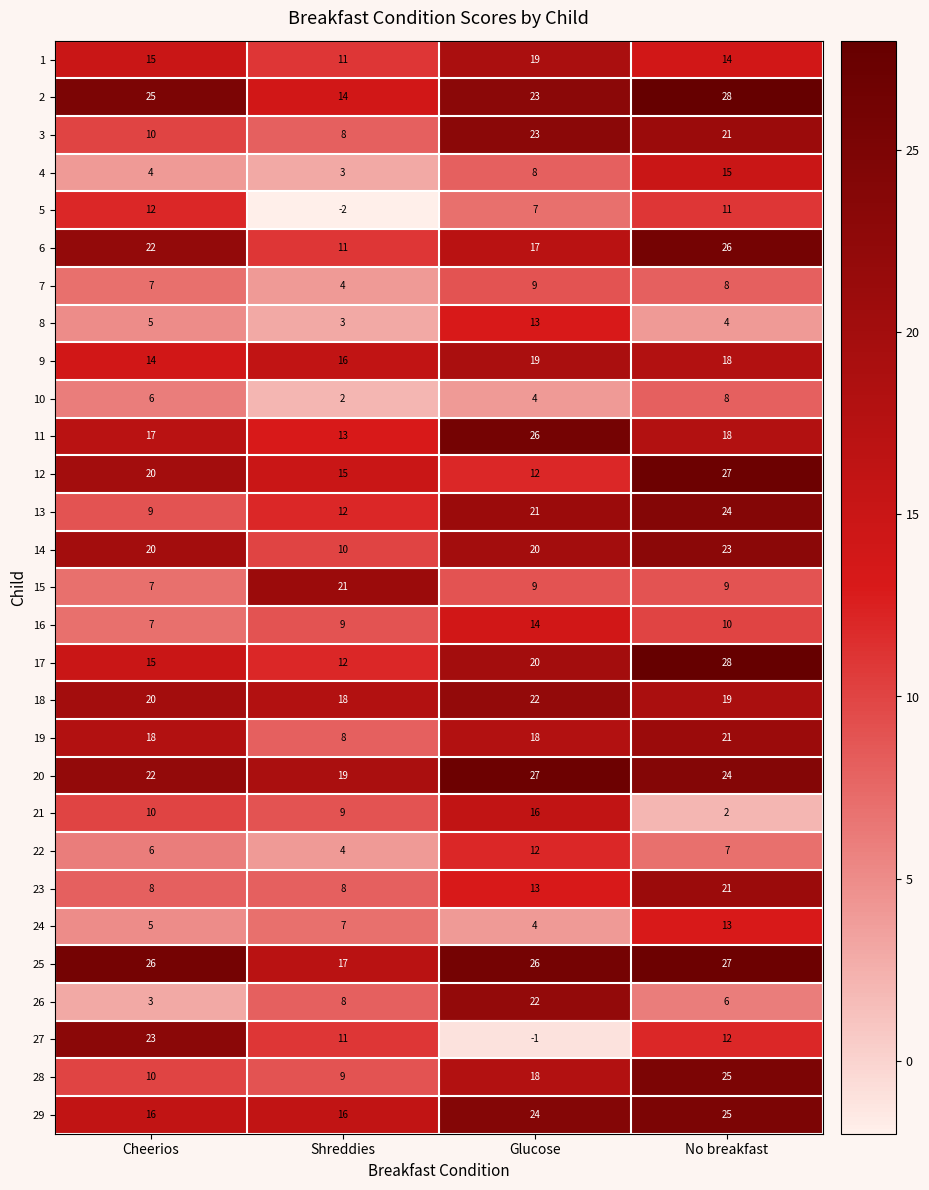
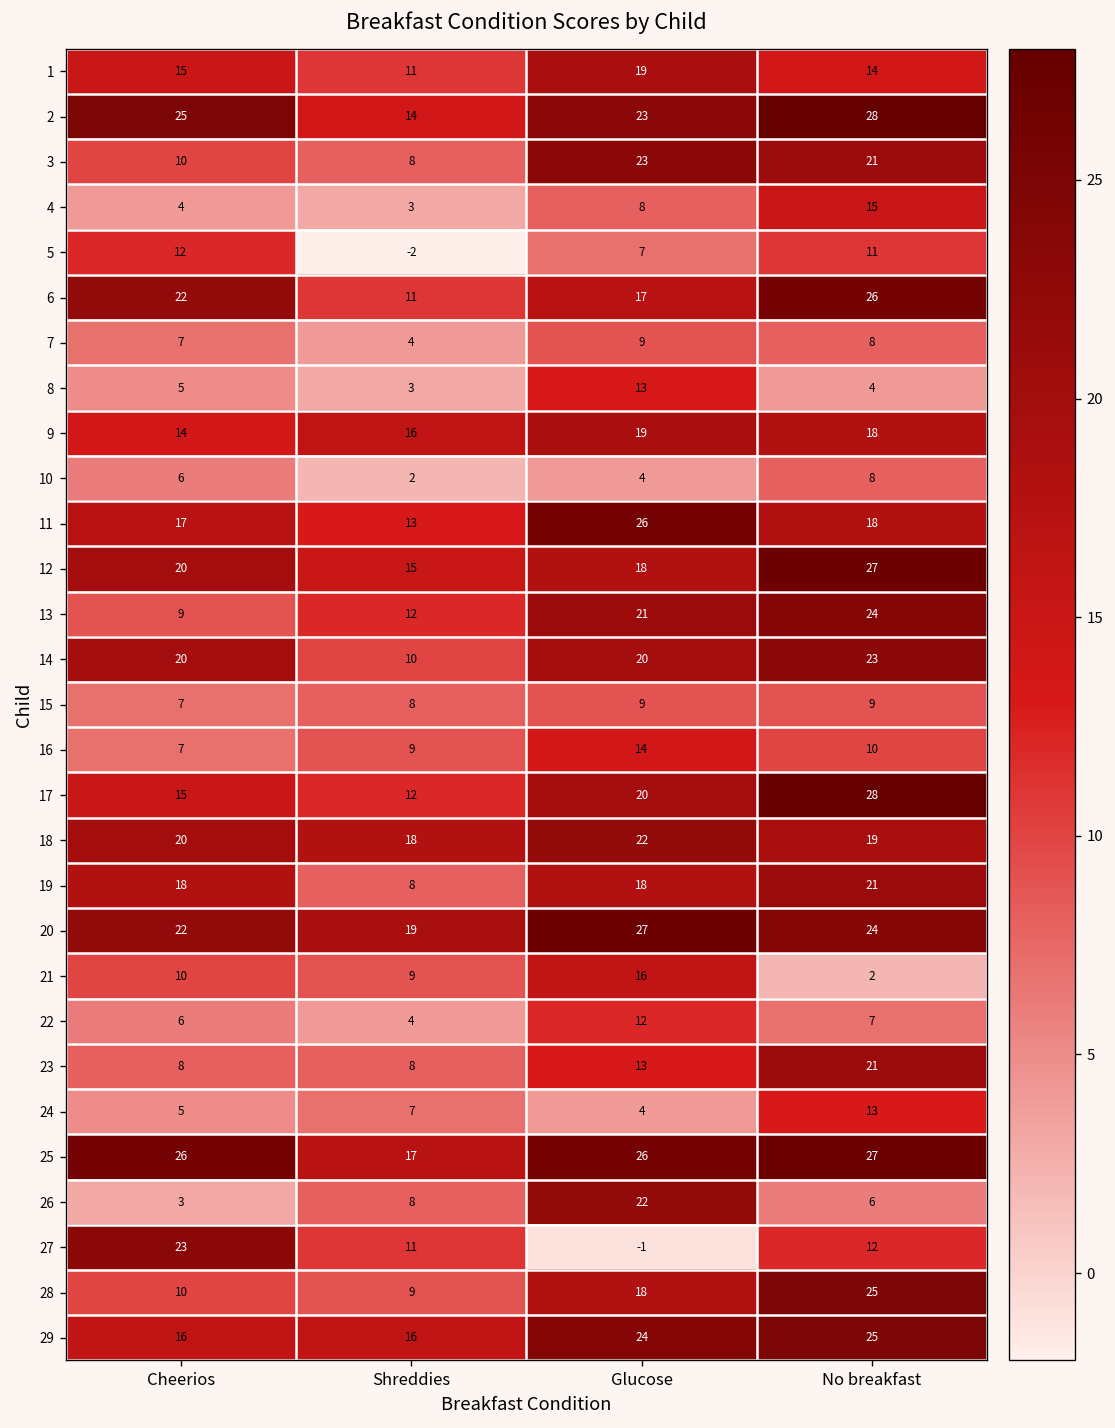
  {
    "1": {
      "Cheerios": 15,
      "Shreddies": 11,
      "Glucose": 19,
      "No breakfast": 14
    },
    "2": {
      "Cheerios": 25,
      "Shreddies": 14,
      "Glucose": 23,
      "No breakfast": 28
    },
    "3": {
      "Cheerios": 10,
      "Shreddies": 8,
      "Glucose": 23,
      "No breakfast": 21
    },
    "4": {
      "Cheerios": 4,
      "Shreddies": 3,
      "Glucose": 8,
      "No breakfast": 15
    },
    "5": {
      "Cheerios": 12,
      "Shreddies": -2,
      "Glucose": 7,
      "No breakfast": 11
    },
    "6": {
      "Cheerios": 22,
      "Shreddies": 11,
      "Glucose": 17,
      "No breakfast": 26
    },
    "7": {
      "Cheerios": 7,
      "Shreddies": 4,
      "Glucose": 9,
      "No breakfast": 8
    },
    "8": {
      "Cheerios": 5,
      "Shreddies": 3,
      "Glucose": 13,
      "No breakfast": 4
    },
    "9": {
      "Cheerios": 14,
      "Shreddies": 16,
      "Glucose": 19,
      "No breakfast": 18
    },
    "10": {
      "Cheerios": 6,
      "Shreddies": 2,
      "Glucose": 4,
      "No breakfast": 8
    },
    "11": {
      "Cheerios": 17,
      "Shreddies": 13,
      "Glucose": 26,
      "No breakfast": 18
    },
    "12": {
      "Cheerios": 20,
      "Shreddies": 15,
-     "Glucose": 12,
+     "Glucose": 18,
      "No breakfast": 27
    },
    "13": {
      "Cheerios": 9,
      "Shreddies": 12,
      "Glucose": 21,
      "No breakfast": 24
    },
    "14": {
      "Cheerios": 20,
      "Shreddies": 10,
      "Glucose": 20,
      "No breakfast": 23
    },
    "15": {
      "Cheerios": 7,
-     "Shreddies": 21,
+     "Shreddies": 8,
      "Glucose": 9,
      "No breakfast": 9
    },
    "16": {
      "Cheerios": 7,
      "Shreddies": 9,
      "Glucose": 14,
      "No breakfast": 10
    },
    "17": {
      "Cheerios": 15,
      "Shreddies": 12,
      "Glucose": 20,
      "No breakfast": 28
    },
    "18": {
      "Cheerios": 20,
      "Shreddies": 18,
      "Glucose": 22,
      "No breakfast": 19
    },
    "19": {
      "Cheerios": 18,
      "Shreddies": 8,
      "Glucose": 18,
      "No breakfast": 21
    },
    "20": {
      "Cheerios": 22,
      "Shreddies": 19,
      "Glucose": 27,
      "No breakfast": 24
    },
    "21": {
      "Cheerios": 10,
      "Shreddies": 9,
      "Glucose": 16,
      "No breakfast": 2
    },
    "22": {
      "Cheerios": 6,
      "Shreddies": 4,
      "Glucose": 12,
      "No breakfast": 7
    },
    "23": {
      "Cheerios": 8,
      "Shreddies": 8,
      "Glucose": 13,
      "No breakfast": 21
    },
    "24": {
      "Cheerios": 5,
      "Shreddies": 7,
      "Glucose": 4,
      "No breakfast": 13
    },
    "25": {
      "Cheerios": 26,
      "Shreddies": 17,
      "Glucose": 26,
      "No breakfast": 27
    },
    "26": {
      "Cheerios": 3,
      "Shreddies": 8,
      "Glucose": 22,
      "No breakfast": 6
    },
    "27": {
      "Cheerios": 23,
      "Shreddies": 11,
      "Glucose": -1,
      "No breakfast": 12
    },
    "28": {
      "Cheerios": 10,
      "Shreddies": 9,
      "Glucose": 18,
      "No breakfast": 25
    },
    "29": {
      "Cheerios": 16,
      "Shreddies": 16,
      "Glucose": 24,
      "No breakfast": 25
    }
  }
